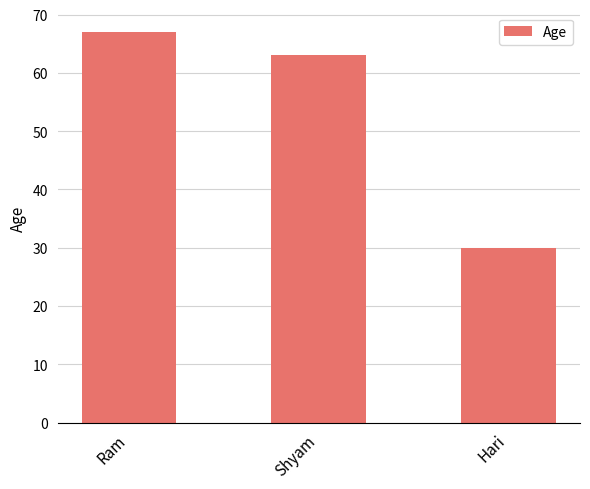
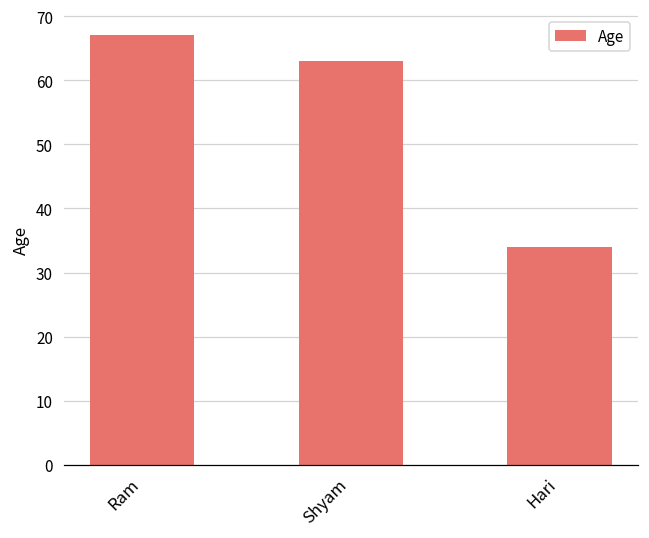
  {
    "Ram": 67,
    "Shyam": 63,
-   "Hari": 30
+   "Hari": 34
  }
